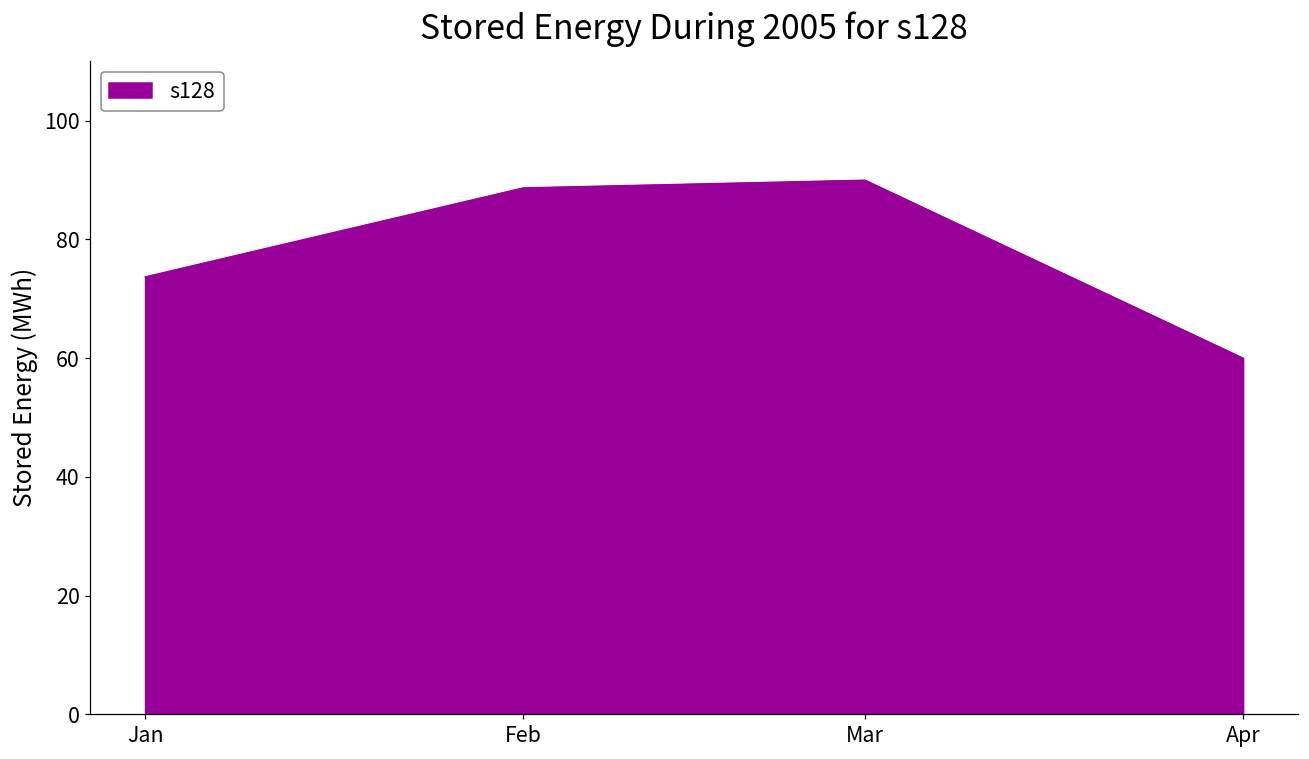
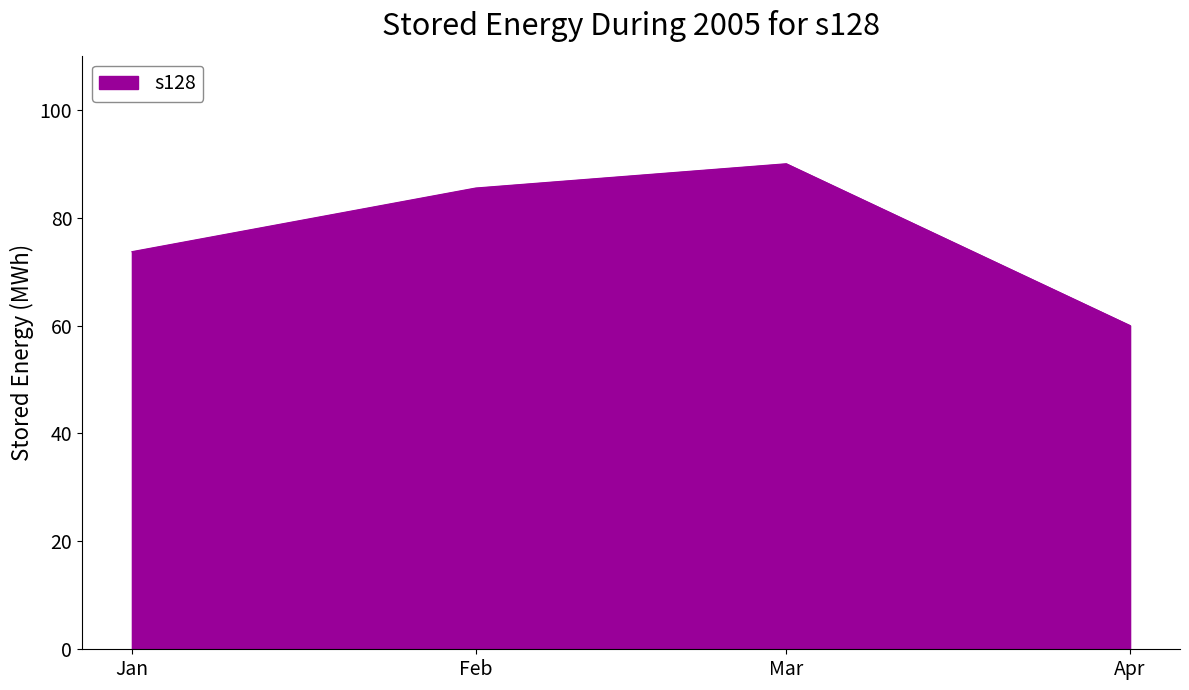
  {
    "Jan": 74,
-   "Feb": 89,
+   "Feb": 86,
    "Mar": 90,
    "Apr": 60
  }
